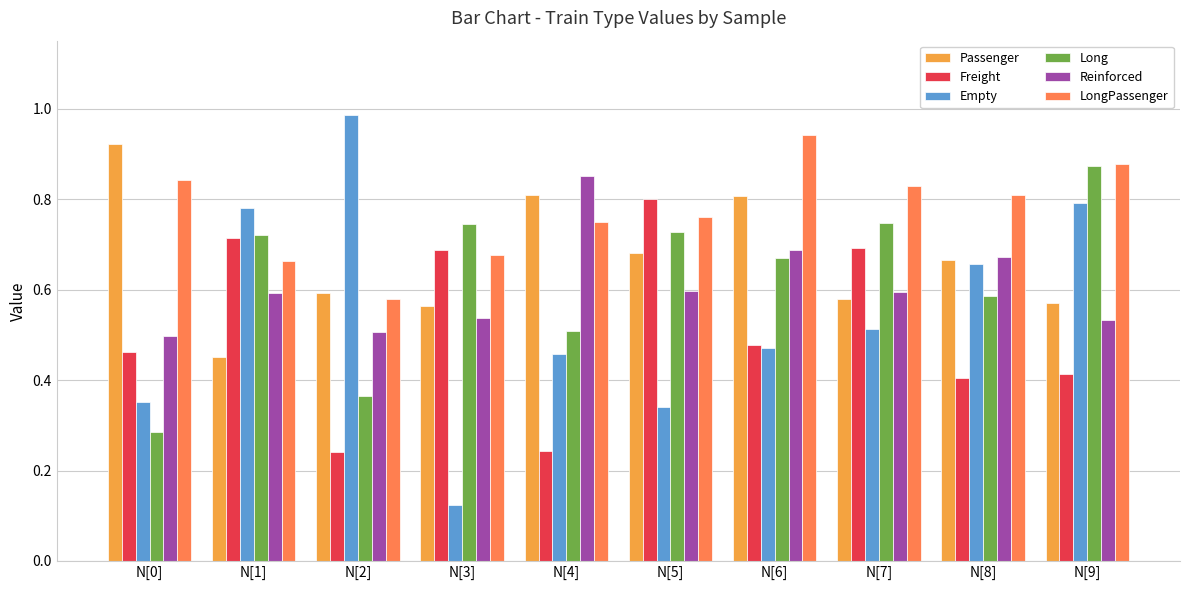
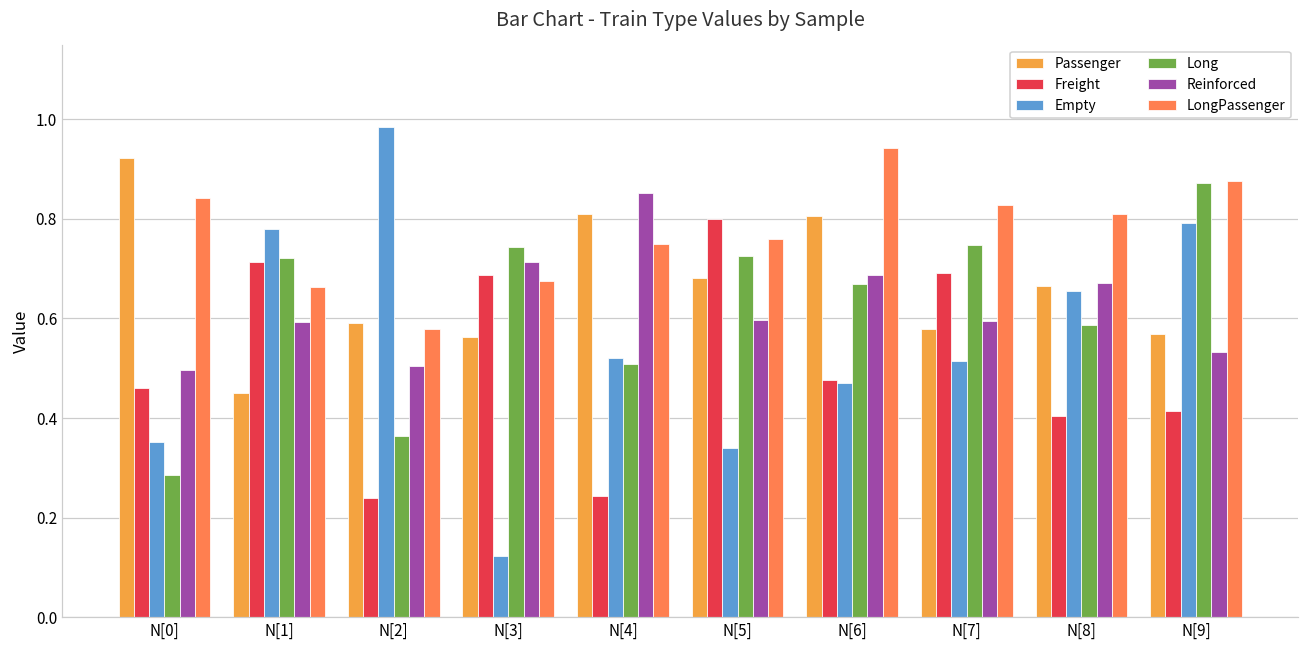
  {
    "Freight": {
      "N[0]": 0.46,
      "N[1]": 0.71,
      "N[2]": 0.24,
      "N[3]": 0.69,
      "N[4]": 0.24,
      "N[5]": 0.80,
      "N[6]": 0.48,
      "N[7]": 0.69,
      "N[8]": 0.40,
      "N[9]": 0.41
    },
    "Empty": {
      "N[0]": 0.35,
      "N[1]": 0.78,
      "N[2]": 0.99,
      "N[3]": 0.12,
-     "N[4]": 0.46,
+     "N[4]": 0.52,
      "N[5]": 0.34,
      "N[6]": 0.47,
      "N[7]": 0.51,
      "N[8]": 0.66,
      "N[9]": 0.79
    },
    "Long": {
      "N[0]": 0.28,
      "N[1]": 0.72,
      "N[2]": 0.36,
      "N[3]": 0.74,
      "N[4]": 0.51,
      "N[5]": 0.73,
      "N[6]": 0.67,
      "N[7]": 0.75,
      "N[8]": 0.59,
      "N[9]": 0.87
    },
    "Reinforced": {
      "N[0]": 0.50,
      "N[1]": 0.59,
      "N[2]": 0.51,
-     "N[3]": 0.54,
+     "N[3]": 0.71,
      "N[4]": 0.85,
      "N[5]": 0.60,
      "N[6]": 0.69,
      "N[7]": 0.60,
      "N[8]": 0.67,
      "N[9]": 0.53
    }
  }
